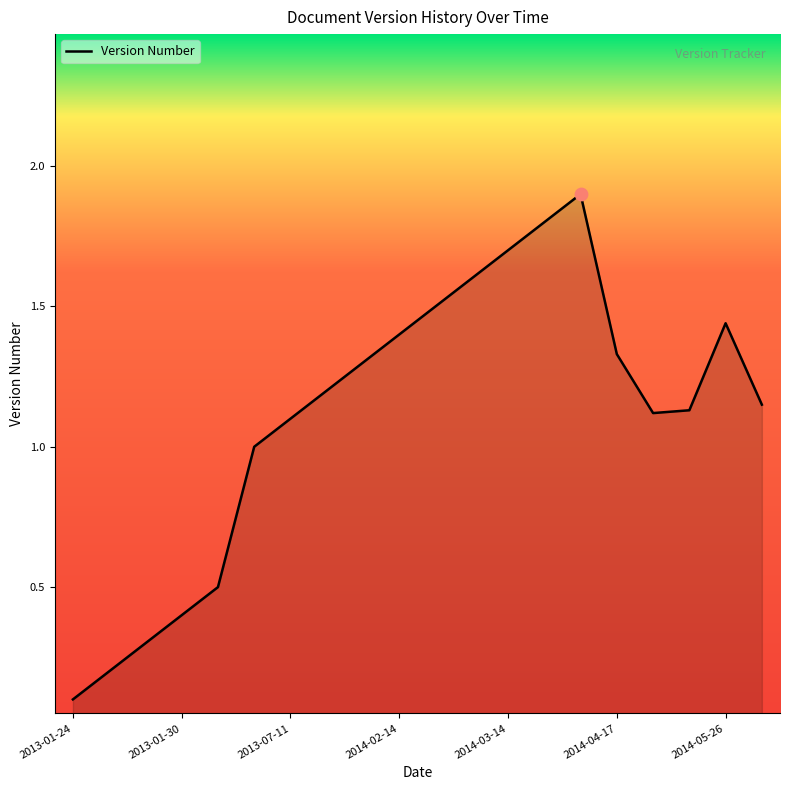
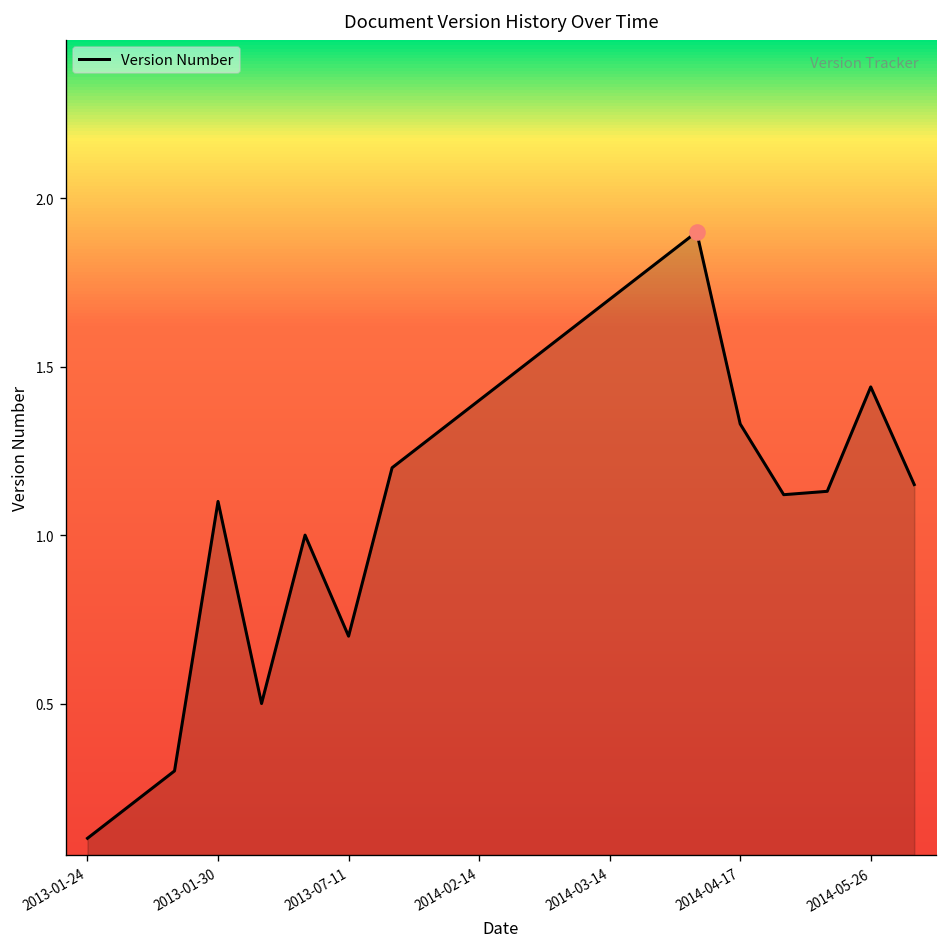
  {
    "Version Number": {
      "2013-01-24": 0.1,
-     "2013-01-30": 0.4,
-     "2013-07-11": 1.1,
+     "2013-01-30": 1.1,
+     "2013-07-11": 0.7,
      "2014-02-14": 1.4,
      "2014-03-14": 1.7,
      "2014-04-17": 1.33,
      "2014-05-26": 1.44
    }
  }
